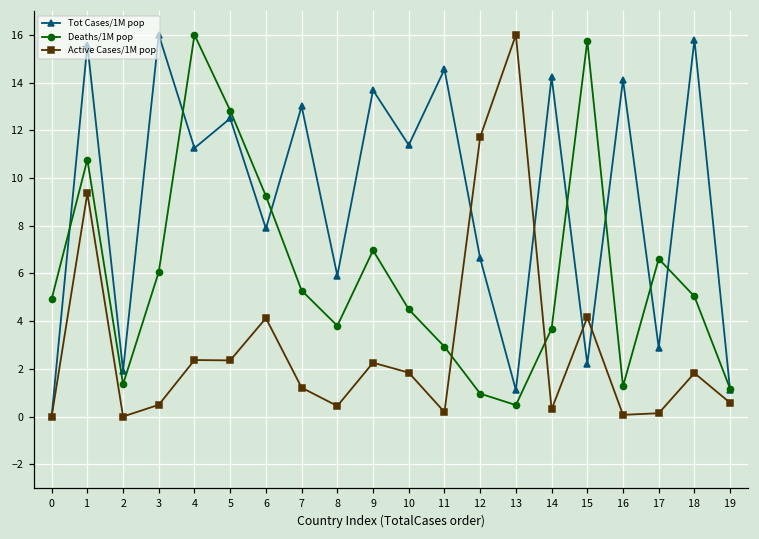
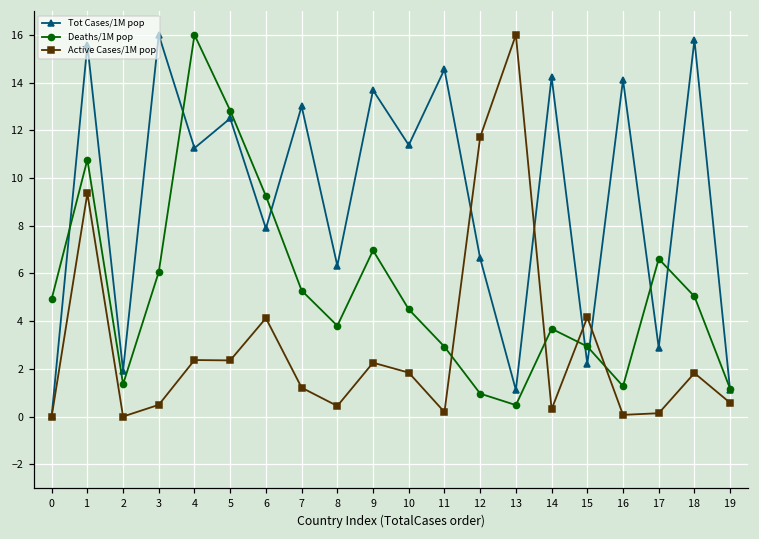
  {
    "Tot Cases/1M pop": {
      "2": 1.9,
      "4": 11.3,
      "5": 12.5,
      "6": 7.9,
      "7": 13.0,
-     "8": 5.9,
+     "8": 6.3,
      "9": 13.7,
      "10": 11.4,
      "11": 14.6,
      "12": 6.6,
      "13": 1.1,
      "14": 14.2,
      "15": 2.2,
      "16": 14.1,
      "17": 2.9,
      "18": 15.8
    },
    "Deaths/1M pop": {
      "0": 4.9,
      "1": 10.8,
      "2": 1.4,
      "3": 6.1,
      "4": 16.0,
      "5": 12.8,
      "6": 9.2,
      "7": 5.3,
      "8": 3.8,
      "9": 7.0,
      "10": 4.5,
      "11": 2.9,
      "12": 1.0,
      "13": 0.5,
      "14": 3.7,
-     "15": 15.8,
+     "15": 2.9,
      "16": 1.3,
      "17": 6.6,
      "18": 5.0
    },
    "Active Cases/1M pop": {
      "1": 9.4,
      "2": 0.0,
      "3": 0.5,
      "4": 2.4,
      "5": 2.4,
      "6": 4.1,
      "7": 1.2,
      "8": 0.4,
      "9": 2.3,
      "10": 1.8,
      "11": 0.2,
      "12": 11.7,
      "13": 16.0,
      "14": 0.3,
      "15": 4.2,
      "16": 0.1,
      "17": 0.1,
      "18": 1.8,
      "19": 0.6
    }
  }
